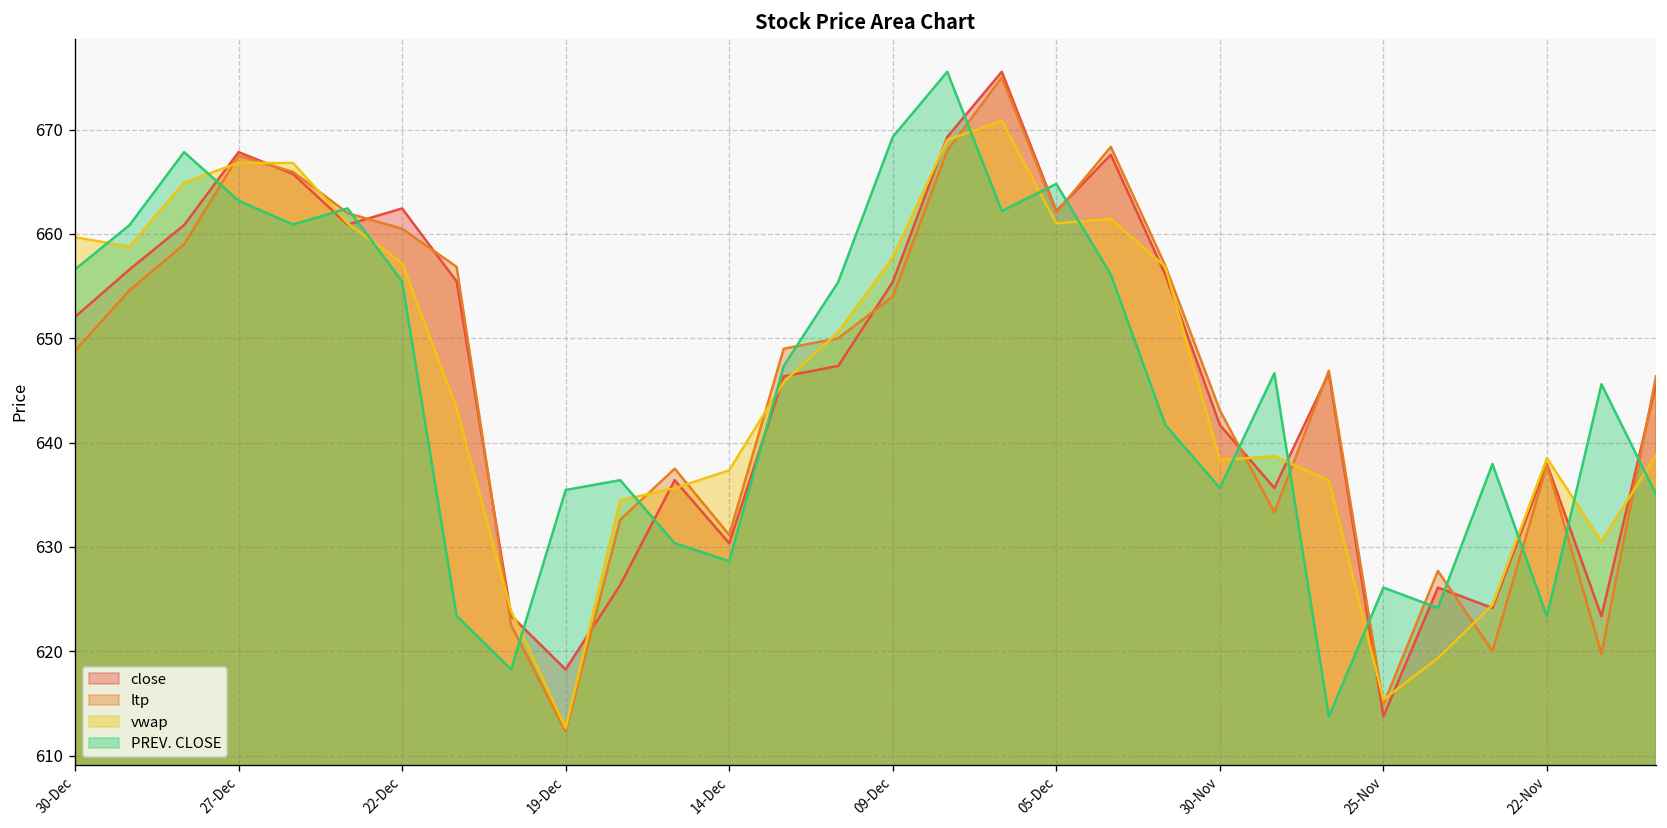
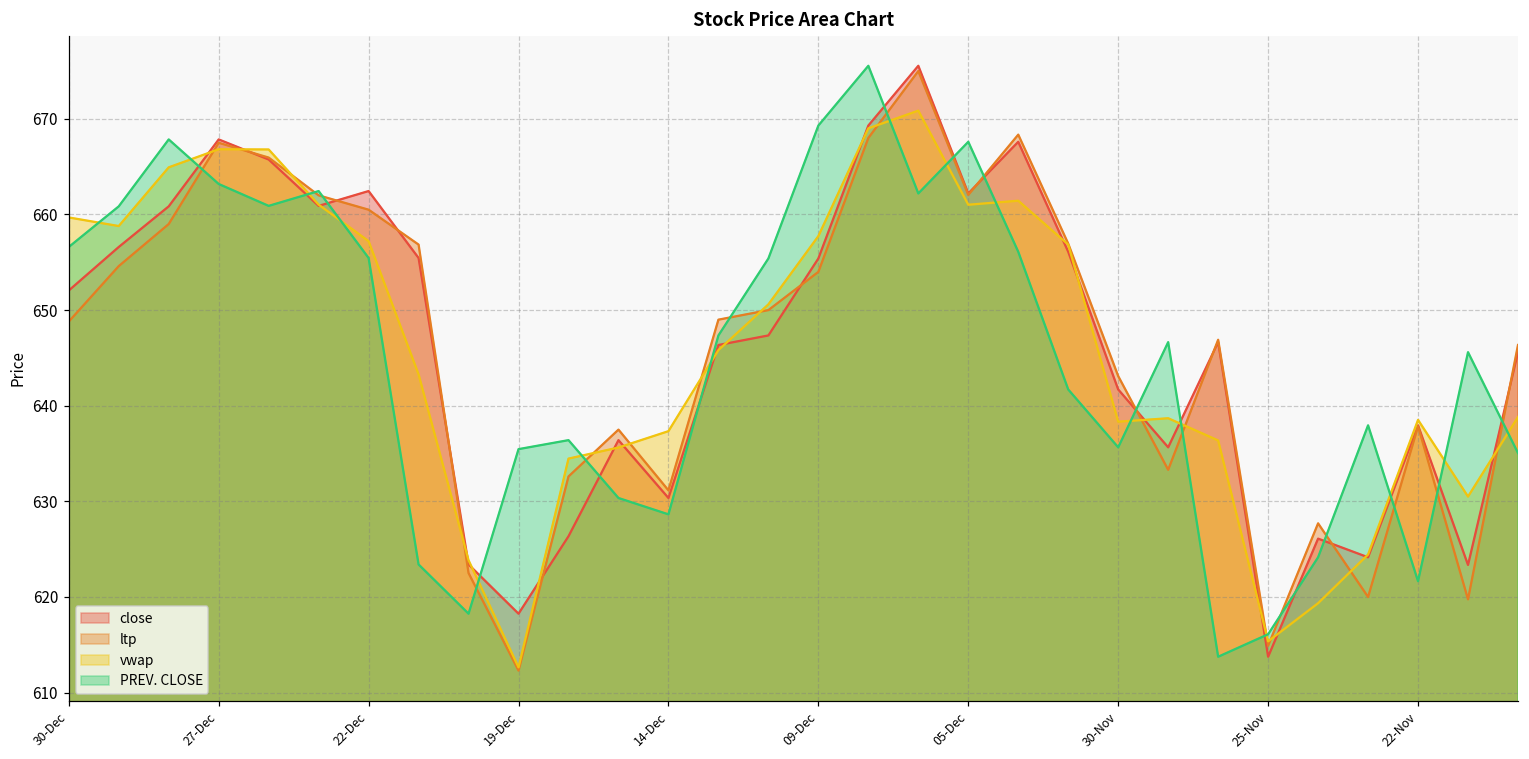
  {
    "PREV. CLOSE": {
      "30-Dec": 657,
      "27-Dec": 663,
      "22-Dec": 655,
      "19-Dec": 635,
      "14-Dec": 629,
      "09-Dec": 669,
-     "05-Dec": 665,
+     "05-Dec": 668,
      "30-Nov": 636,
-     "25-Nov": 626,
-     "22-Nov": 623
+     "25-Nov": 616,
+     "22-Nov": 622
    }
  }
